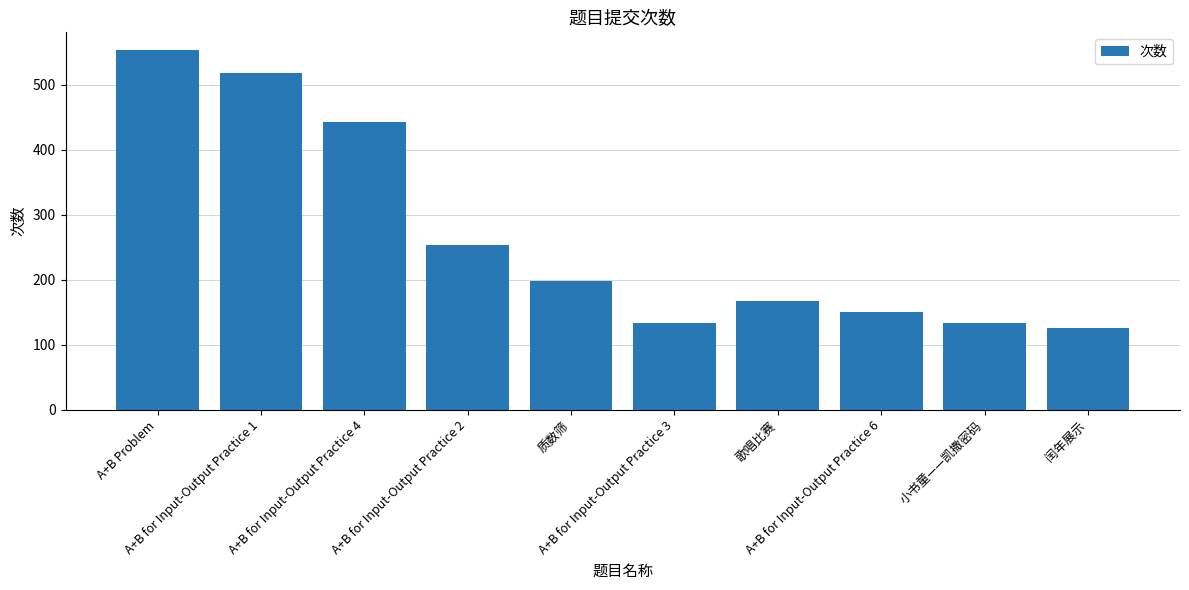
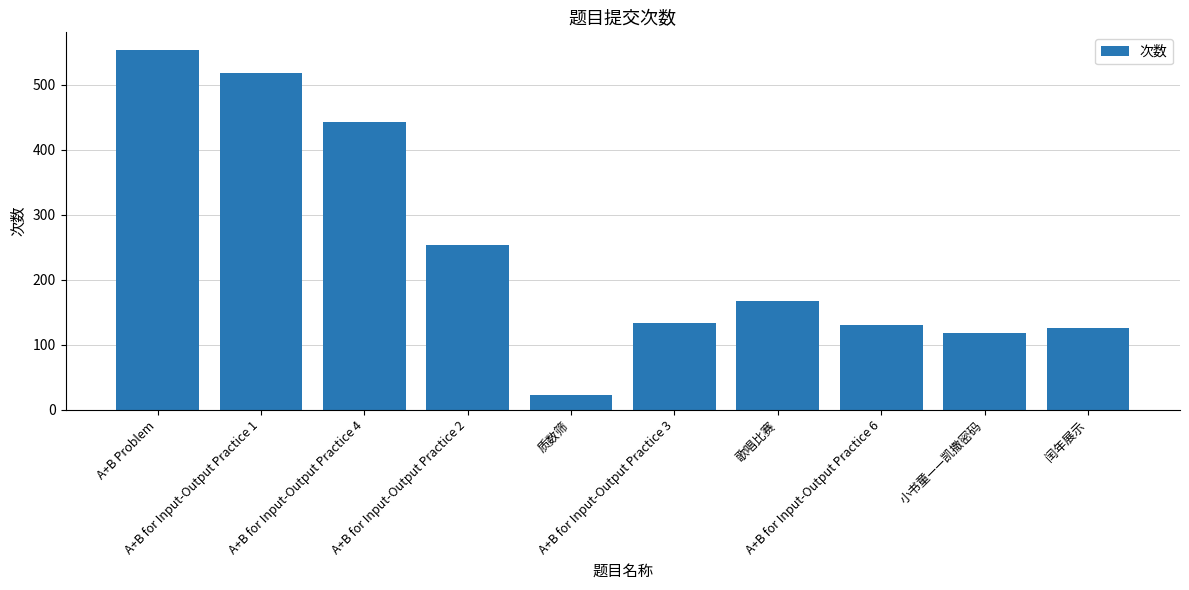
  {
    "A+B Problem": 550,
    "A+B for Input-Output Practice 1": 520,
    "A+B for Input-Output Practice 4": 440,
    "A+B for Input-Output Practice 2": 250,
-   "质数筛": 200,
+   "质数筛": 20,
    "A+B for Input-Output Practice 3": 130,
    "歌唱比赛": 170,
-   "A+B for Input-Output Practice 6": 150,
-   "小书童——凯撒密码": 130,
+   "A+B for Input-Output Practice 6": 130,
+   "小书童——凯撒密码": 120,
    "闰年展示": 130
  }
